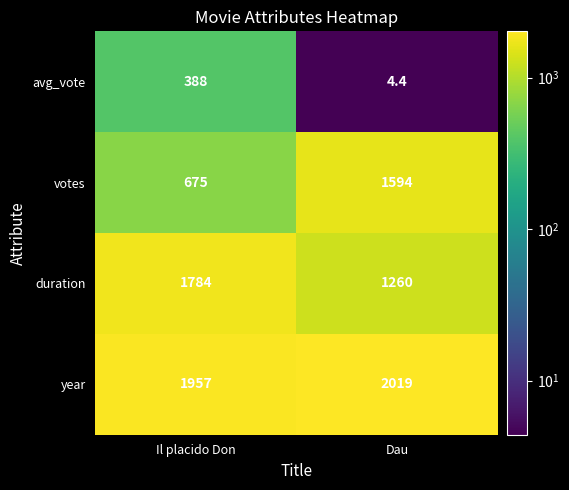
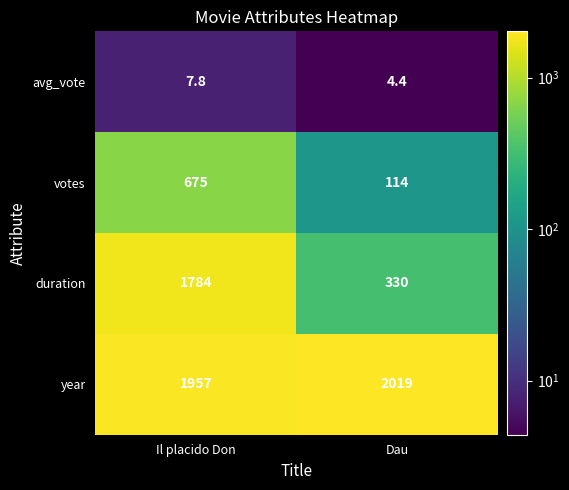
  {
    "avg_vote": {
-     "Il placido Don": 388,
+     "Il placido Don": 7.8,
      "Dau": 4.4
    },
    "votes": {
      "Il placido Don": 675,
-     "Dau": 1594
+     "Dau": 114
    },
    "duration": {
      "Il placido Don": 1784,
-     "Dau": 1260
+     "Dau": 330
    },
    "year": {
      "Il placido Don": 1957,
      "Dau": 2019
    }
  }
